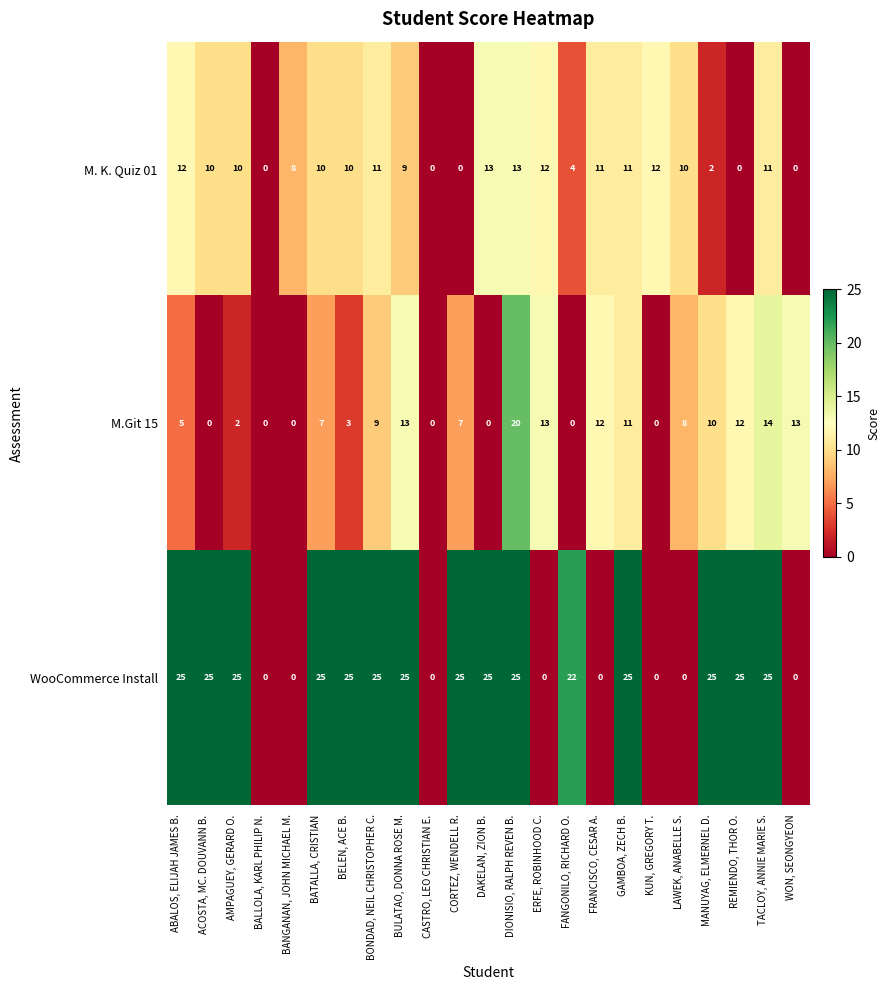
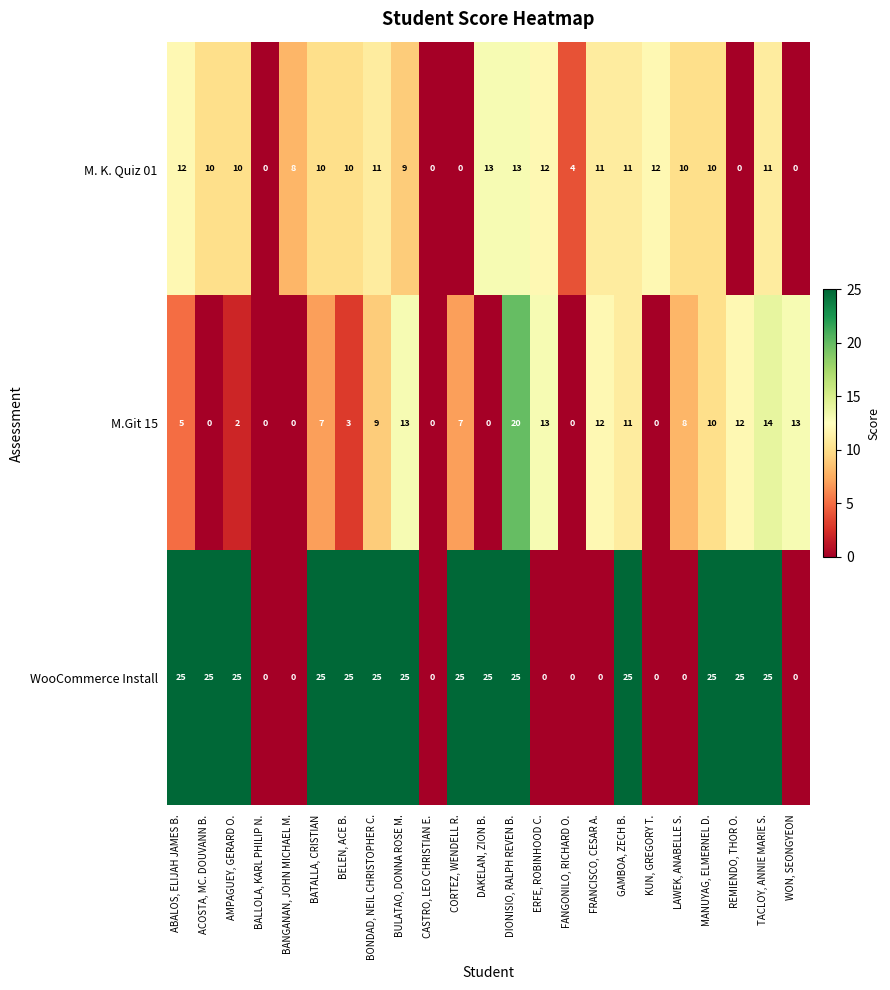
  {
    "M. K. Quiz 01": {
      "ABALOS, ELIJAH JAMES B.": 12,
      "ACOSTA, MC. DOUVANN B.": 10,
      "AMPAGUEY, GERARD O.": 10,
      "BALLOLA, KARL PHILIP N.": 0,
      "BANGANAN, JOHN MICHAEL M.": 8,
      "BATALLA, CRISTIAN": 10,
      "BELEN, ACE B.": 10,
      "BONDAD, NEIL CHRISTOPHER C.": 11,
      "BULATAO, DONNA ROSE M.": 9,
      "CASTRO, LEO CHRISTIAN E.": 0,
      "CORTEZ, WENDELL R.": 0,
      "DAKELAN, ZION B.": 13,
      "DIONISIO, RALPH REVEN B.": 13,
      "ERFE, ROBINHOOD C.": 12,
      "FANGONILO, RICHARD O.": 4,
      "FRANCISCO, CESAR A.": 11,
      "GAMBOA, ZECH B.": 11,
      "KUN, GREGORY T.": 12,
      "LAWEK, ANABELLE S.": 10,
-     "MANUYAG, ELMERNEL D.": 2,
+     "MANUYAG, ELMERNEL D.": 10,
      "REMIENDO, THOR O.": 0,
      "TACLOY, ANNIE MARIE S.": 11,
      "WON, SEONGYEON": 0
    },
    "M.Git 15": {
      "ABALOS, ELIJAH JAMES B.": 5,
      "ACOSTA, MC. DOUVANN B.": 0,
      "AMPAGUEY, GERARD O.": 2,
      "BALLOLA, KARL PHILIP N.": 0,
      "BANGANAN, JOHN MICHAEL M.": 0,
      "BATALLA, CRISTIAN": 7,
      "BELEN, ACE B.": 3,
      "BONDAD, NEIL CHRISTOPHER C.": 9,
      "BULATAO, DONNA ROSE M.": 13,
      "CASTRO, LEO CHRISTIAN E.": 0,
      "CORTEZ, WENDELL R.": 7,
      "DAKELAN, ZION B.": 0,
      "DIONISIO, RALPH REVEN B.": 20,
      "ERFE, ROBINHOOD C.": 13,
      "FANGONILO, RICHARD O.": 0,
      "FRANCISCO, CESAR A.": 12,
      "GAMBOA, ZECH B.": 11,
      "KUN, GREGORY T.": 0,
      "LAWEK, ANABELLE S.": 8,
      "MANUYAG, ELMERNEL D.": 10,
      "REMIENDO, THOR O.": 12,
      "TACLOY, ANNIE MARIE S.": 14,
      "WON, SEONGYEON": 13
    },
    "WooCommerce Install": {
      "ABALOS, ELIJAH JAMES B.": 25,
      "ACOSTA, MC. DOUVANN B.": 25,
      "AMPAGUEY, GERARD O.": 25,
      "BALLOLA, KARL PHILIP N.": 0,
      "BANGANAN, JOHN MICHAEL M.": 0,
      "BATALLA, CRISTIAN": 25,
      "BELEN, ACE B.": 25,
      "BONDAD, NEIL CHRISTOPHER C.": 25,
      "BULATAO, DONNA ROSE M.": 25,
      "CASTRO, LEO CHRISTIAN E.": 0,
      "CORTEZ, WENDELL R.": 25,
      "DAKELAN, ZION B.": 25,
      "DIONISIO, RALPH REVEN B.": 25,
      "ERFE, ROBINHOOD C.": 0,
-     "FANGONILO, RICHARD O.": 22,
+     "FANGONILO, RICHARD O.": 0,
      "FRANCISCO, CESAR A.": 0,
      "GAMBOA, ZECH B.": 25,
      "KUN, GREGORY T.": 0,
      "LAWEK, ANABELLE S.": 0,
      "MANUYAG, ELMERNEL D.": 25,
      "REMIENDO, THOR O.": 25,
      "TACLOY, ANNIE MARIE S.": 25,
      "WON, SEONGYEON": 0
    }
  }
